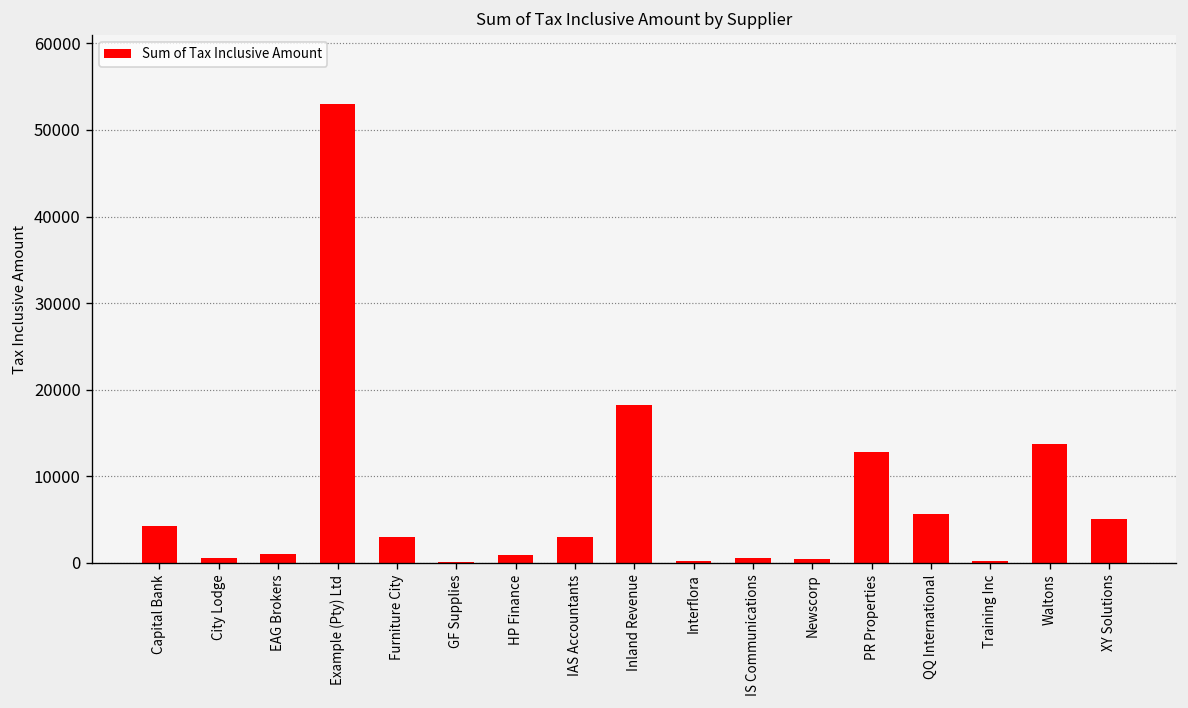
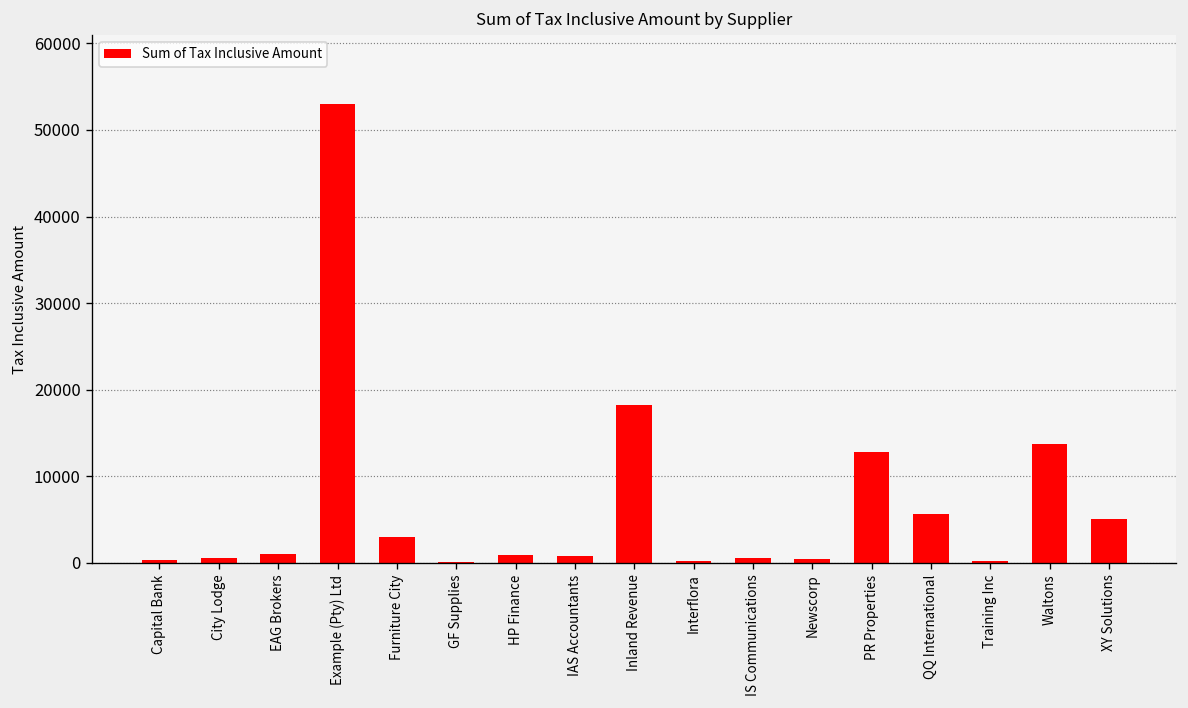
  {
-   "Capital Bank": 4000,
+   "Capital Bank": 0,
    "City Lodge": 1000,
    "EAG Brokers": 1000,
    "Example (Pty) Ltd": 53000,
    "Furniture City": 3000,
    "HP Finance": 1000,
-   "IAS Accountants": 3000,
+   "IAS Accountants": 1000,
    "Inland Revenue": 18000,
    "IS Communications": 1000,
    "Newscorp": 0,
    "PR Properties": 13000,
    "QQ International": 6000,
    "Waltons": 14000,
    "XY Solutions": 5000
  }
